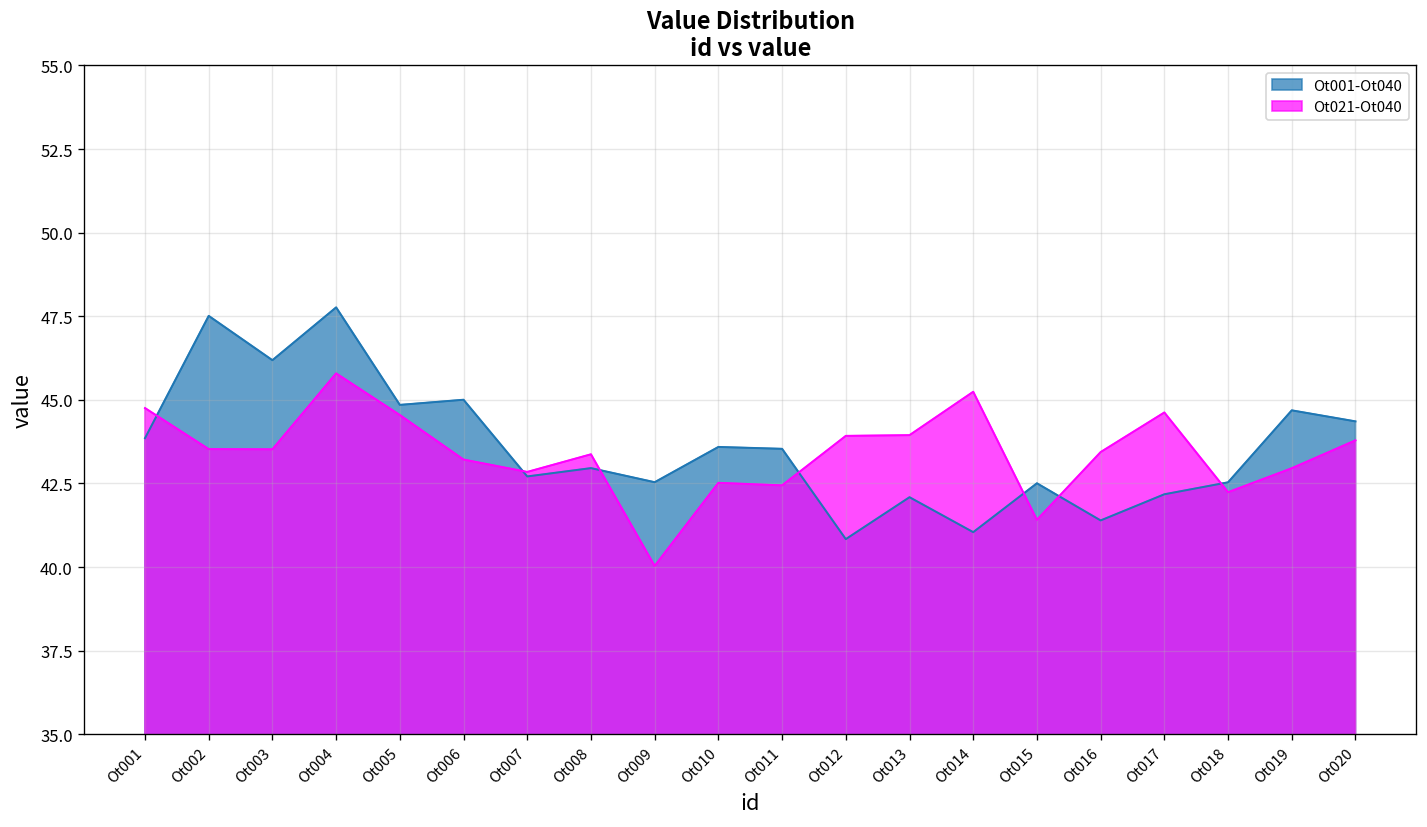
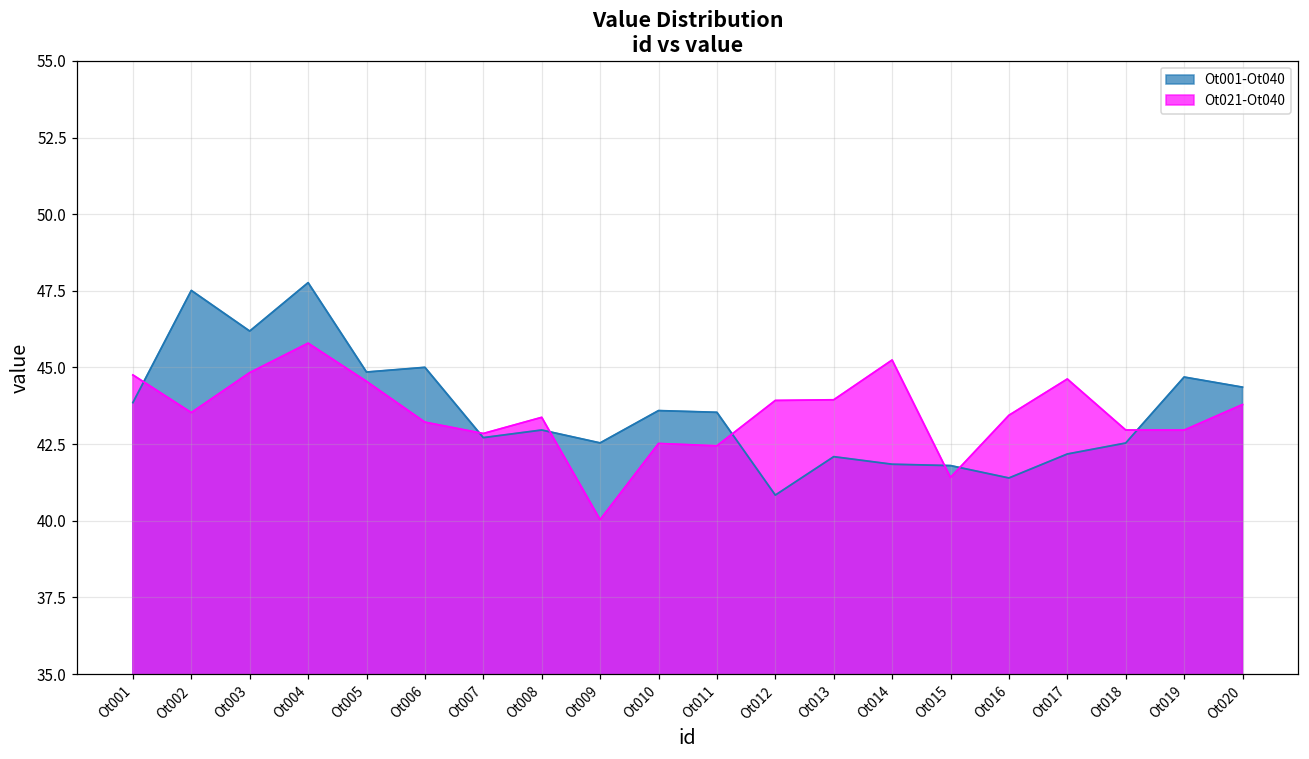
  {
    "Ot001-Ot040": {
      "Ot001": 43.9,
      "Ot002": 47.5,
      "Ot003": 46.2,
      "Ot004": 47.8,
      "Ot005": 44.9,
      "Ot006": 45.0,
      "Ot007": 42.7,
      "Ot008": 43.0,
      "Ot009": 42.5,
      "Ot010": 43.6,
      "Ot011": 43.5,
      "Ot012": 40.8,
      "Ot013": 42.1,
-     "Ot014": 41.0,
-     "Ot015": 42.5,
+     "Ot014": 41.8,
+     "Ot015": 41.8,
      "Ot016": 41.4,
      "Ot017": 42.2,
      "Ot018": 42.5,
      "Ot019": 44.7,
      "Ot020": 44.4
    },
    "Ot021-Ot040": {
      "Ot001": 44.8,
      "Ot002": 43.5,
-     "Ot003": 43.5,
+     "Ot003": 44.8,
      "Ot004": 45.8,
      "Ot005": 44.5,
      "Ot006": 43.2,
      "Ot007": 42.8,
      "Ot008": 43.4,
      "Ot009": 40.0,
      "Ot010": 42.5,
      "Ot011": 42.4,
      "Ot012": 43.9,
      "Ot013": 43.9,
      "Ot014": 45.2,
      "Ot015": 41.4,
      "Ot016": 43.4,
      "Ot017": 44.6,
-     "Ot018": 42.2,
+     "Ot018": 43.0,
      "Ot019": 43.0,
      "Ot020": 43.8
    }
  }
